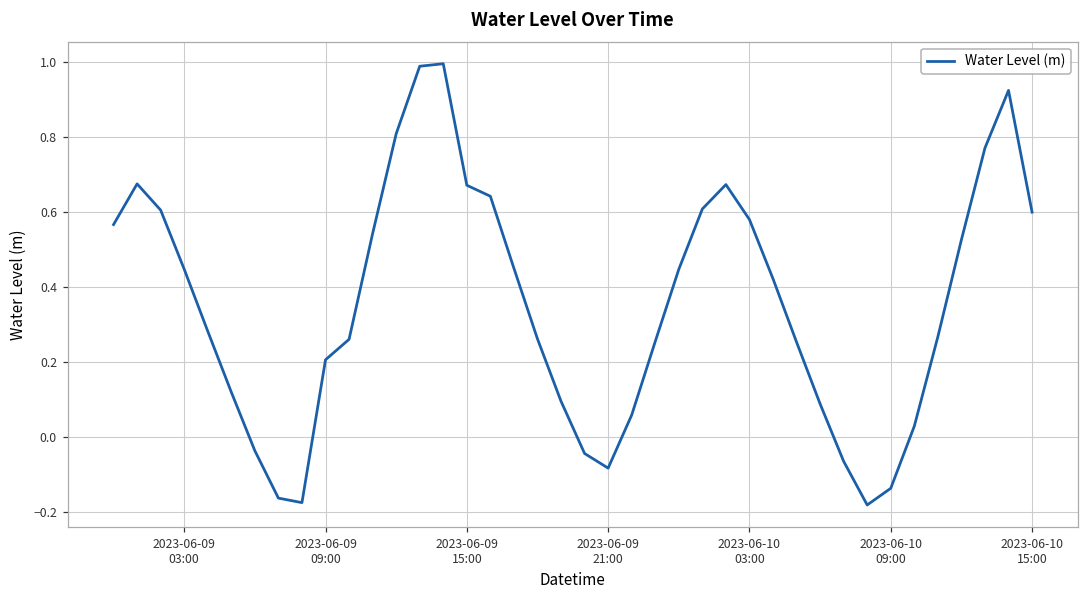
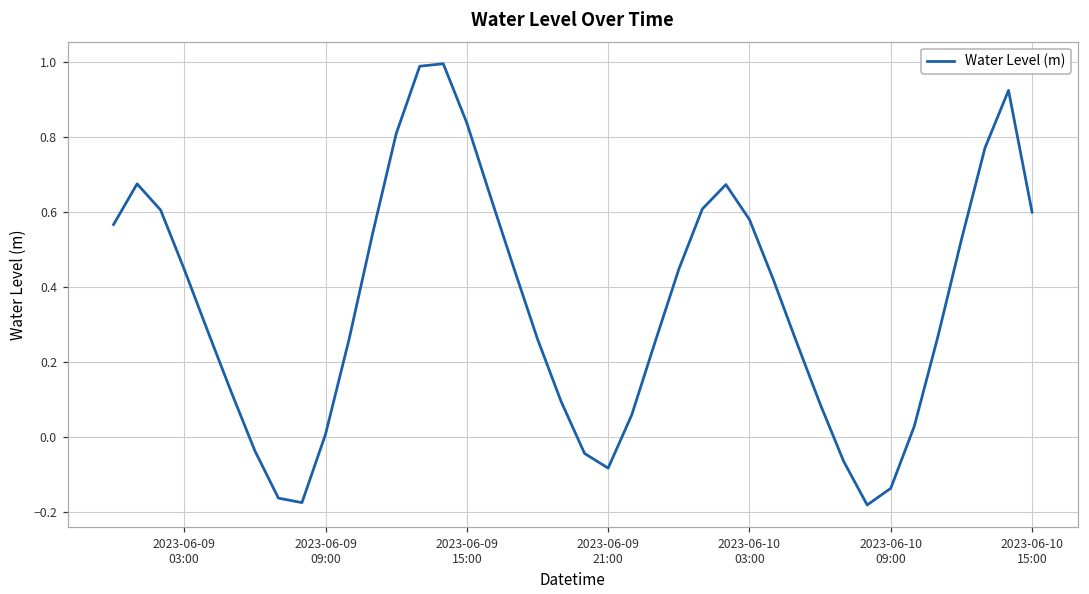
  {
    "2023-06-09 03:00": 0.45,
-   "2023-06-09 09:00": 0.21,
-   "2023-06-09 15:00": 0.67,
+   "2023-06-09 09:00": 0.01,
+   "2023-06-09 15:00": 0.84,
    "2023-06-09 21:00": -0.08,
    "2023-06-10 03:00": 0.58,
    "2023-06-10 09:00": -0.14,
    "2023-06-10 15:00": 0.60
  }
